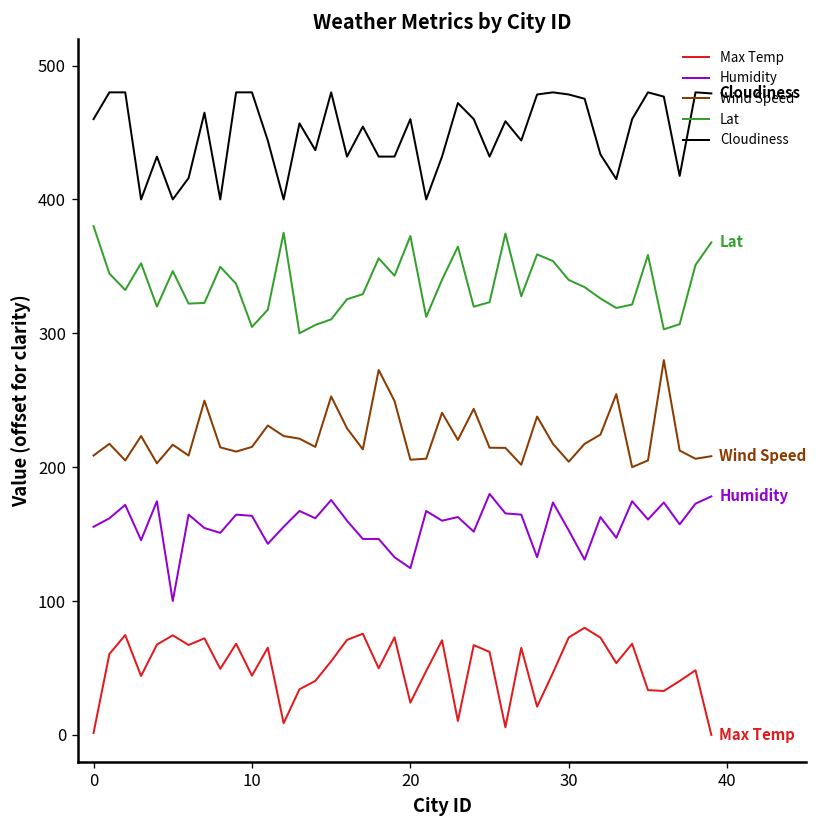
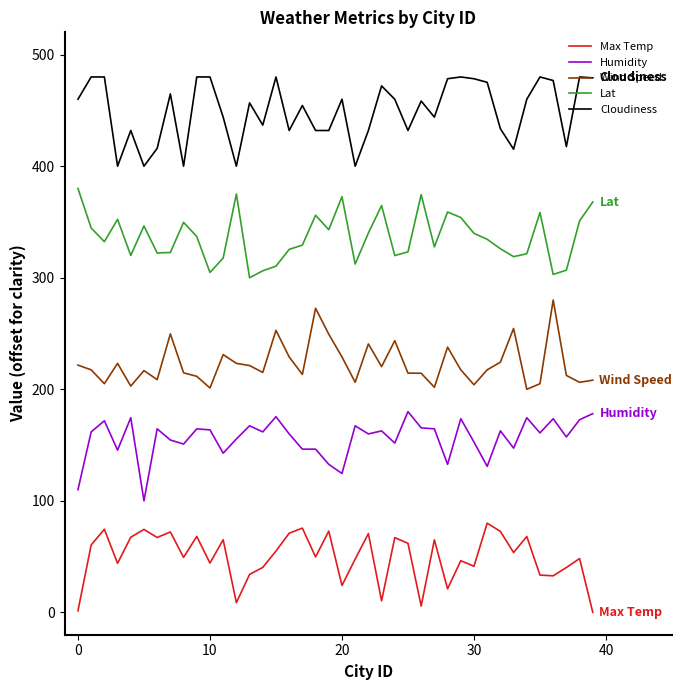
  {
    "Max Temp": {
      "0": 1,
      "10": 44,
      "20": 24,
-     "30": 73
+     "30": 41
    },
    "Humidity": {
-     "0": 155,
+     "0": 110,
      "10": 164,
      "20": 125,
      "30": 153
    },
    "Wind Speed": {
-     "0": 209,
-     "10": 215,
-     "20": 206,
+     "0": 222,
+     "10": 201,
+     "20": 229,
      "30": 204
    },
    "Lat": {
      "0": 380,
      "10": 305,
      "20": 373,
      "30": 340
    },
    "Cloudiness": {
      "0": 460,
      "10": 480,
      "20": 460,
      "30": 478
    }
  }
